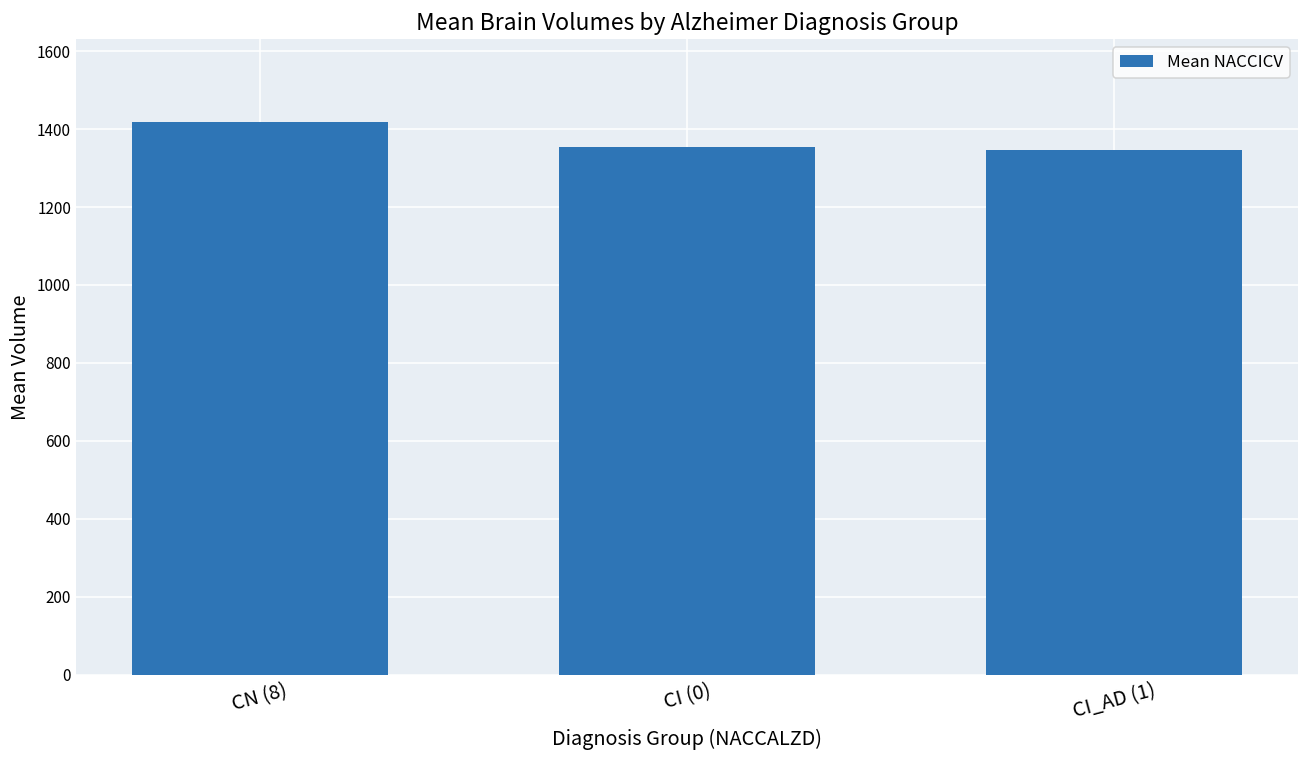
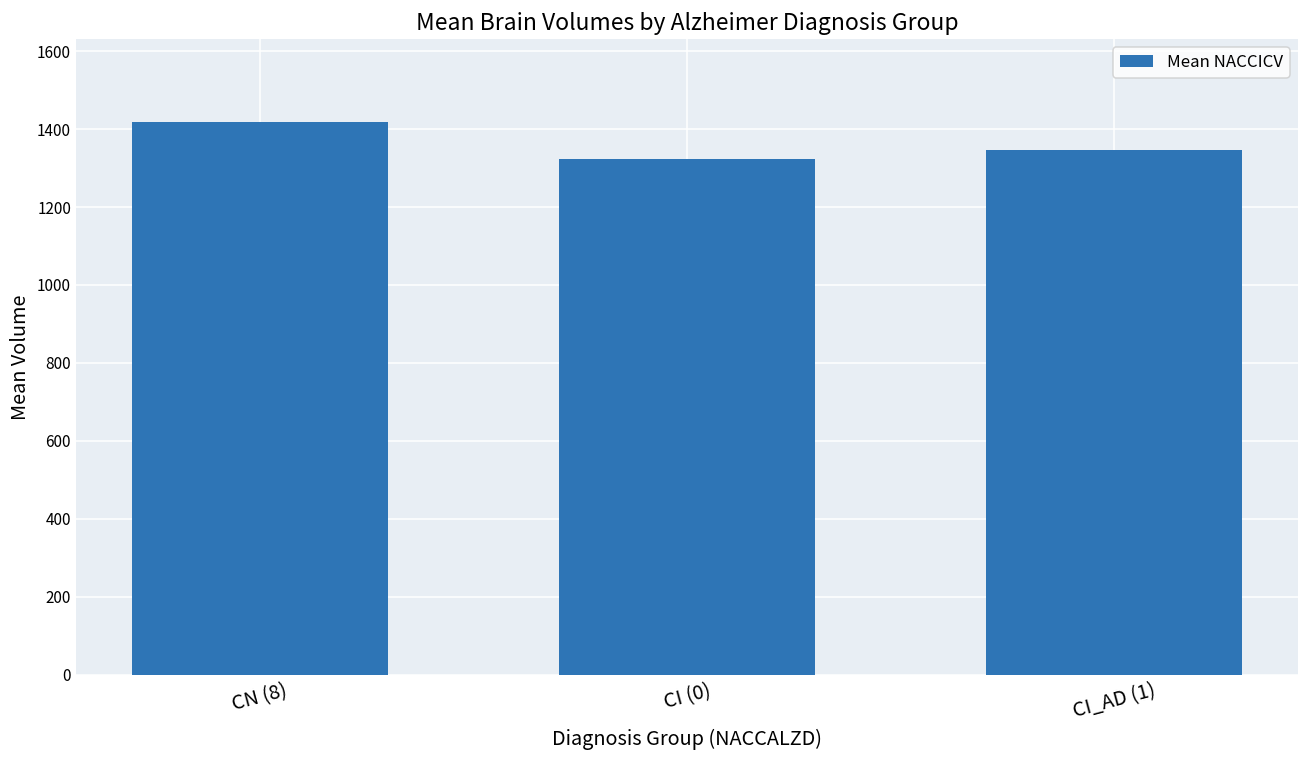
  {
    "CN (8)": 1420,
-   "CI (0)": 1350,
+   "CI (0)": 1320,
    "CI_AD (1)": 1350
  }
